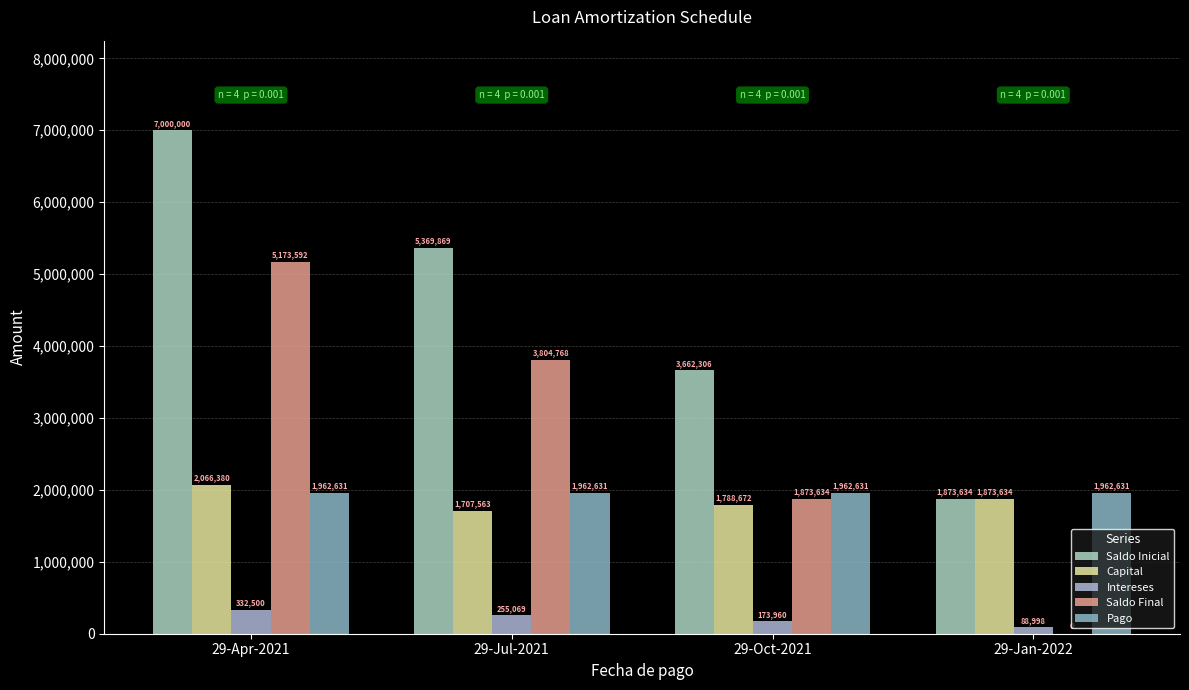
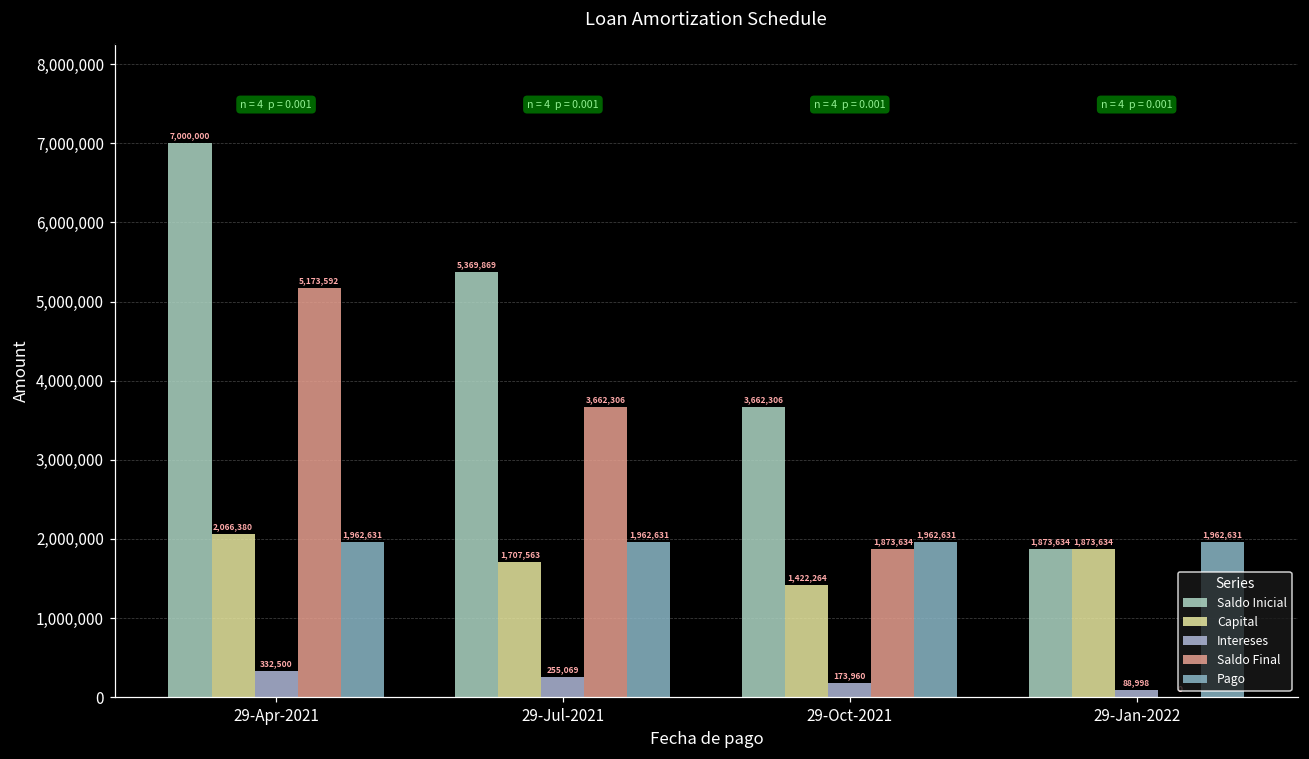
  {
    "Capital": {
      "29-Apr-2021": "2,066,380",
      "29-Jul-2021": "1,707,563",
-     "29-Oct-2021": "1,788,672",
+     "29-Oct-2021": "1,422,264",
      "29-Jan-2022": "1,873,634"
    },
    "Saldo Final": {
      "29-Apr-2021": "5,173,592",
-     "29-Jul-2021": "3,804,768",
+     "29-Jul-2021": "3,662,306",
      "29-Oct-2021": "1,873,634"
    }
  }
